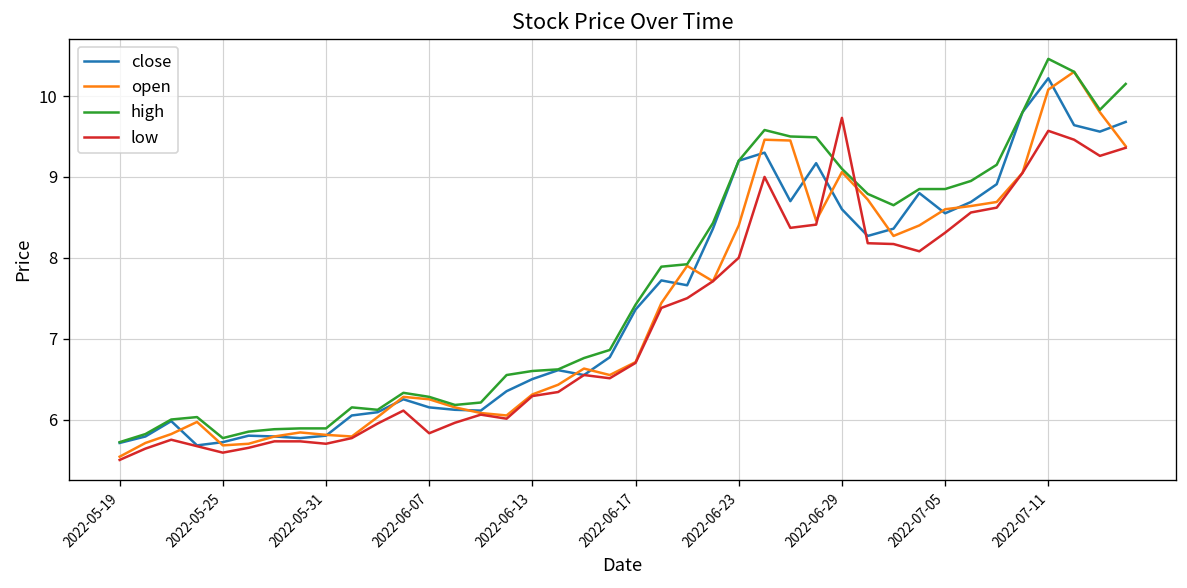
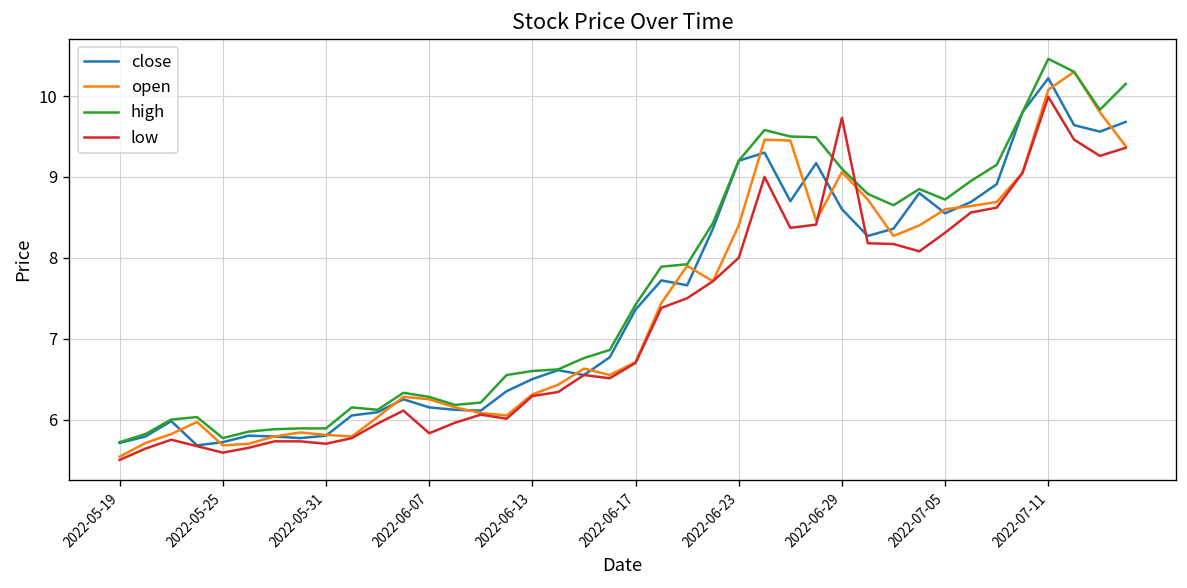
  {
    "close": {
      "2022-05-25": 5.7,
      "2022-06-07": 6.2,
      "2022-06-13": 6.5,
      "2022-06-17": 7.4,
      "2022-06-29": 8.6,
      "2022-07-05": 8.6,
      "2022-07-11": 10.2
    },
    "open": {
      "2022-05-19": 5.5,
      "2022-05-25": 5.7,
      "2022-06-23": 8.4,
      "2022-06-29": 9.1,
      "2022-07-05": 8.6,
      "2022-07-11": 10.1
    },
    "high": {
      "2022-05-25": 5.8,
      "2022-05-31": 5.9,
      "2022-06-13": 6.6,
      "2022-06-17": 7.4,
      "2022-06-29": 9.1,
-     "2022-07-05": 8.9,
+     "2022-07-05": 8.7,
      "2022-07-11": 10.5
    },
    "low": {
      "2022-05-19": 5.5,
      "2022-05-25": 5.6,
      "2022-05-31": 5.7,
      "2022-06-07": 5.8,
      "2022-06-23": 8.0,
      "2022-06-29": 9.7,
      "2022-07-05": 8.3,
-     "2022-07-11": 9.6
+     "2022-07-11": 10.0
    }
  }
